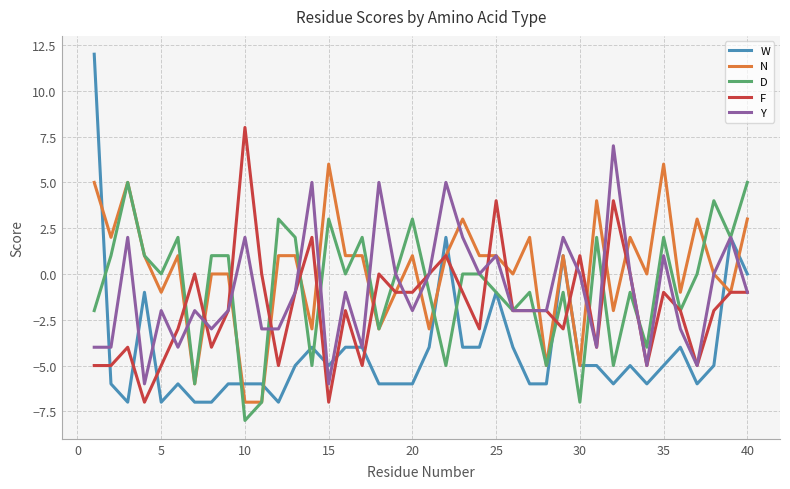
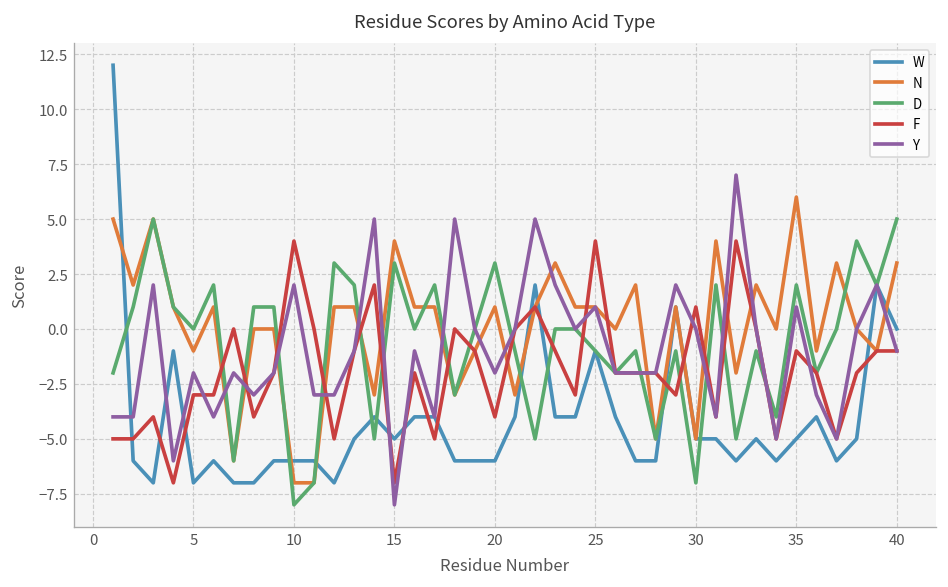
  {
    "W": {
      "5": -7,
      "10": -6,
      "15": -5,
      "20": -6,
      "35": -5,
      "40": 0
    },
    "N": {
      "5": -1,
      "10": -7,
-     "15": 6,
+     "15": 4,
      "20": 1,
      "35": 6,
      "40": 3
    },
    "D": {
      "5": 0,
      "10": -8,
      "15": 3,
      "20": 3,
      "30": -7,
      "35": 2,
      "40": 5
    },
    "F": {
-     "5": -5,
-     "10": 8,
+     "5": -3,
+     "10": 4,
      "15": -7,
-     "20": -1,
+     "20": -4,
      "25": 4,
      "30": 1,
      "35": -1
    },
    "Y": {
      "5": -2,
      "10": 2,
-     "15": -6,
+     "15": -8,
      "20": -2,
      "30": 0,
      "35": 1
    }
  }
